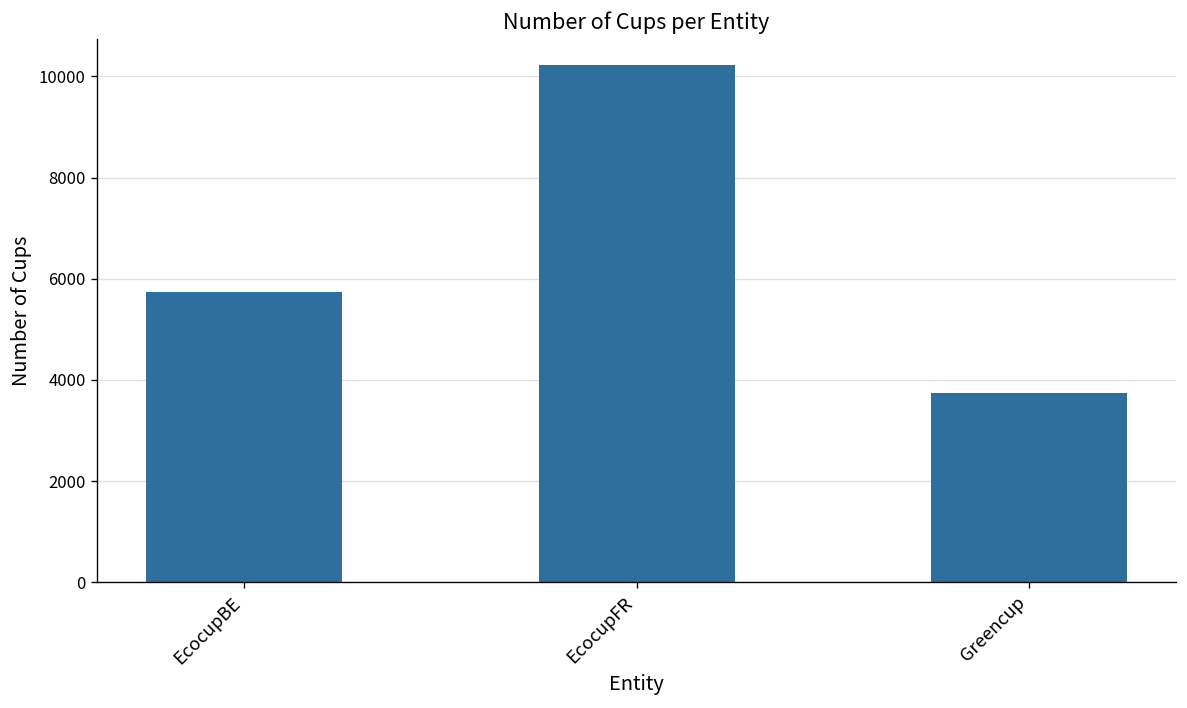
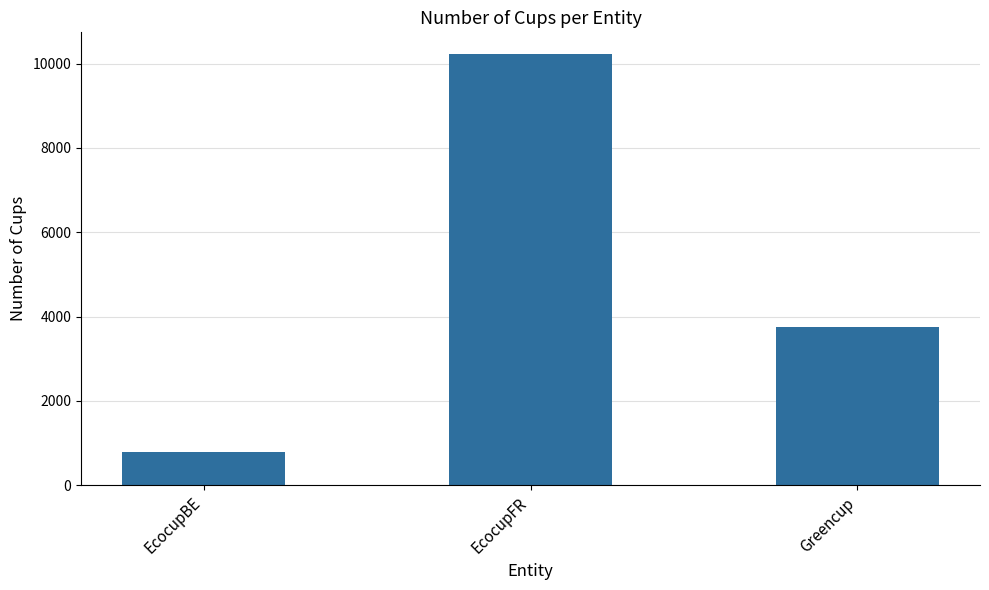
  {
-   "EcocupBE": 5700,
+   "EcocupBE": 800,
    "EcocupFR": 10200,
    "Greencup": 3800
  }
